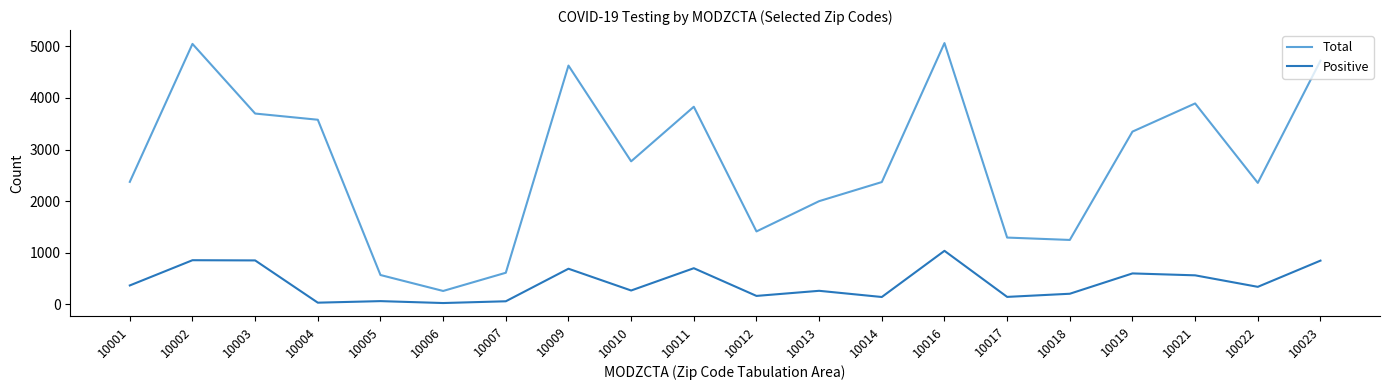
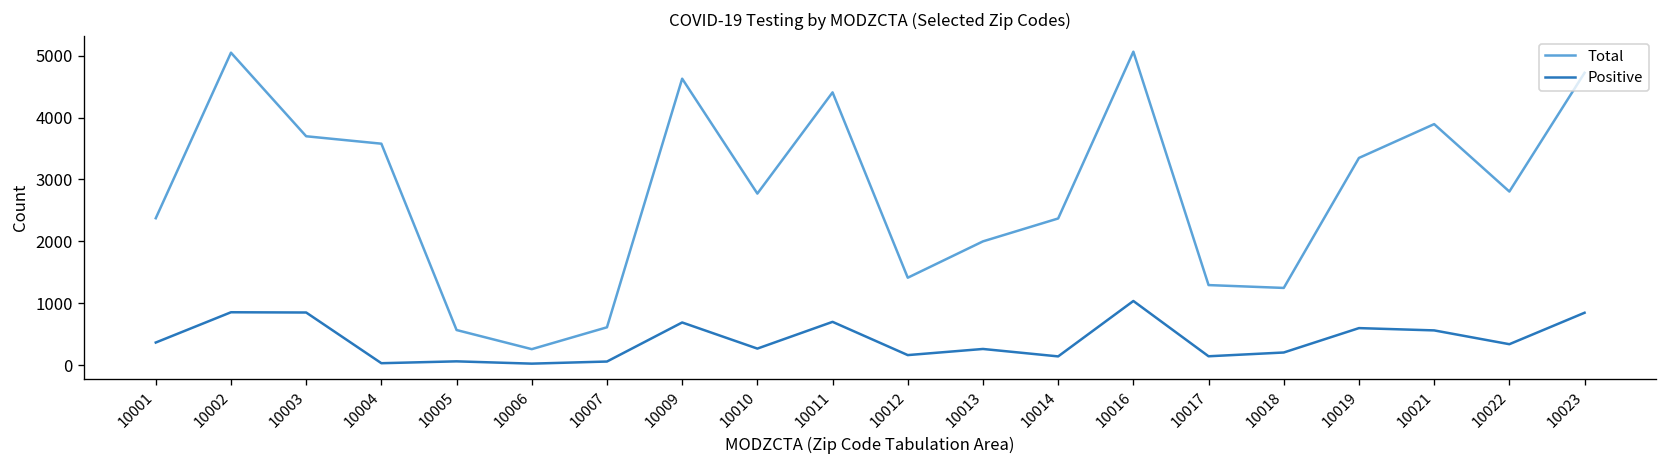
  {
    "Total": {
      "10001": 2400,
      "10002": 5000,
      "10003": 3700,
      "10004": 3600,
      "10005": 600,
      "10006": 300,
      "10007": 600,
      "10009": 4600,
      "10010": 2800,
-     "10011": 3800,
+     "10011": 4400,
      "10012": 1400,
      "10013": 2000,
      "10014": 2400,
      "10016": 5100,
      "10017": 1300,
      "10018": 1200,
      "10019": 3300,
      "10021": 3900,
-     "10022": 2400
+     "10022": 2800
    },
    "Positive": {
      "10001": 400,
      "10002": 900,
      "10003": 900,
      "10004": 0,
      "10005": 100,
      "10006": 0,
      "10007": 100,
      "10009": 700,
      "10010": 300,
      "10011": 700,
      "10012": 200,
      "10013": 300,
      "10014": 100,
      "10016": 1000,
      "10017": 100,
      "10018": 200,
      "10019": 600,
      "10021": 600,
      "10022": 300,
      "10023": 800
    }
  }
